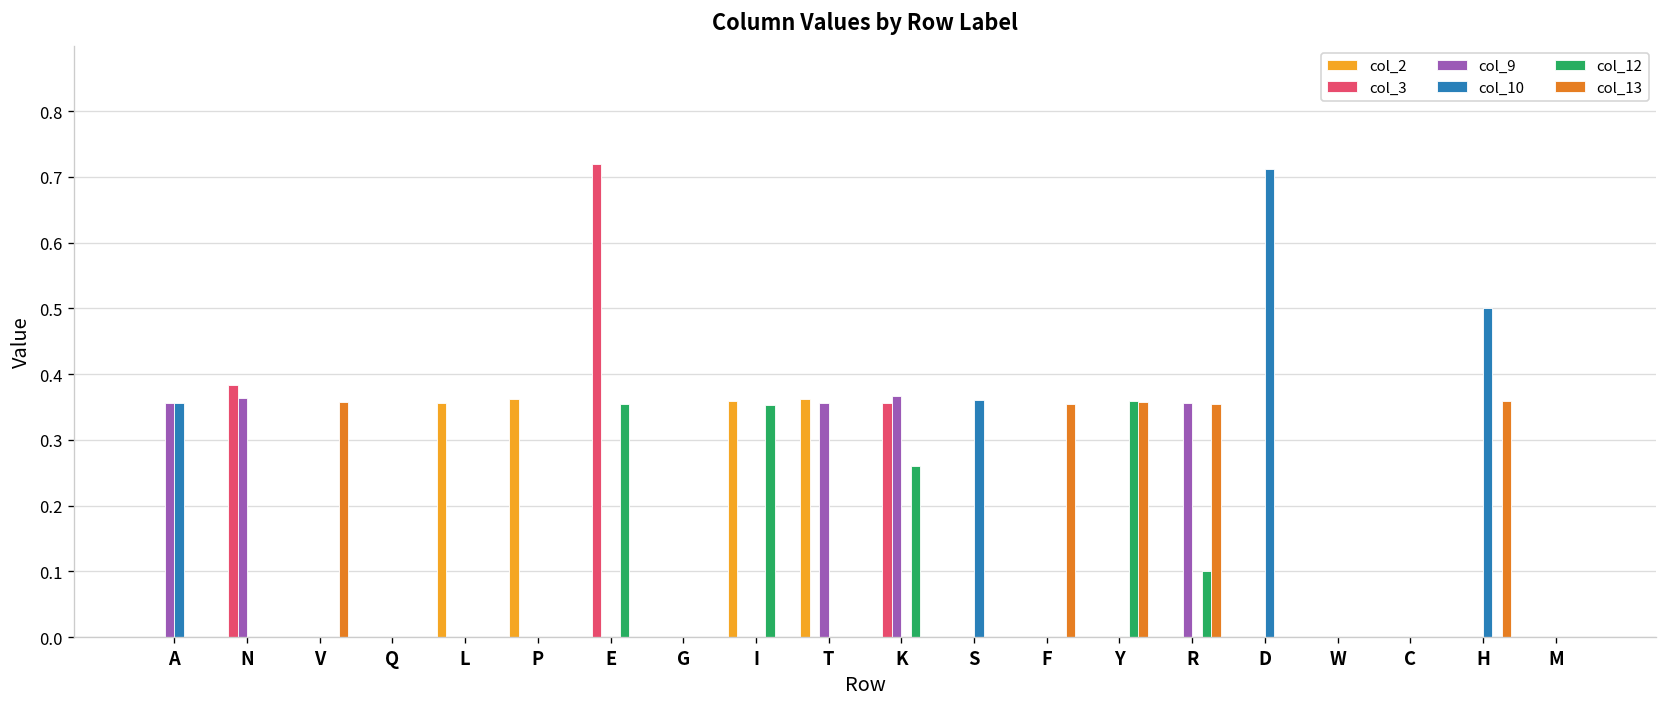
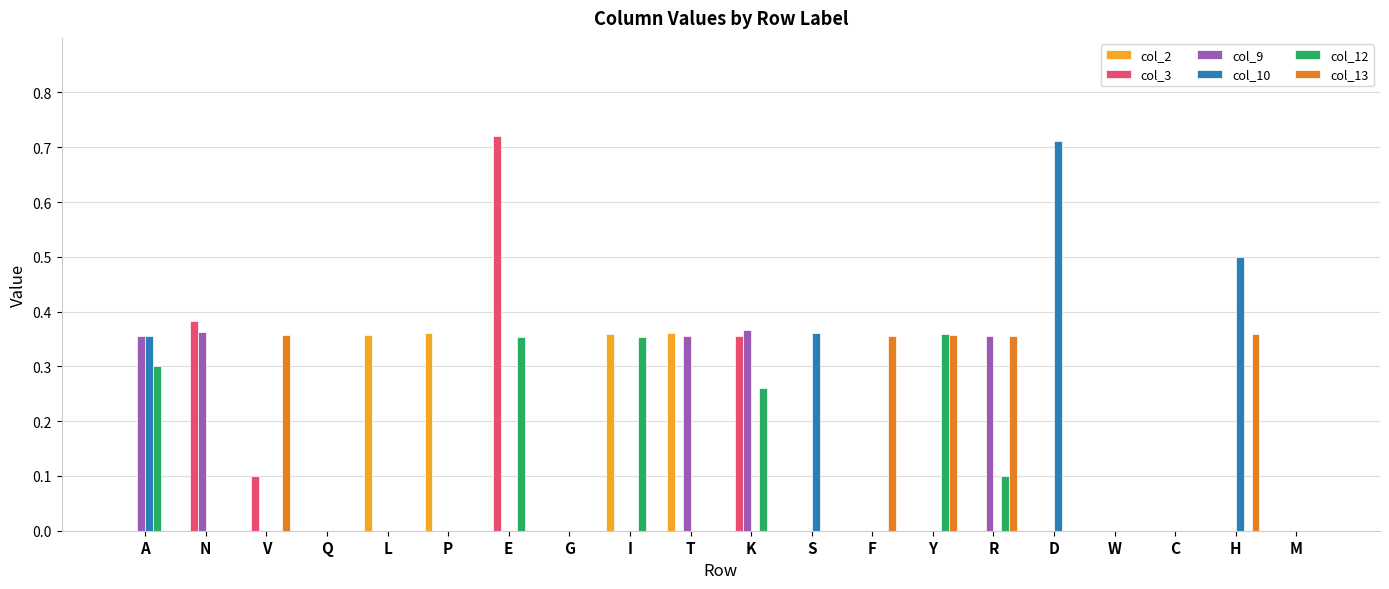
  {
    "col_3": {
      "A": 0.0,
      "N": 0.38,
-     "V": 0.0,
+     "V": 0.1,
      "Q": 0.0,
      "L": 0.0,
      "P": 0.0,
      "E": 0.72,
      "G": 0.0,
      "I": 0.0,
      "T": 0.0,
      "K": 0.36,
      "S": 0.0,
      "F": 0.0,
      "Y": 0.0,
      "R": 0.0,
      "D": 0.0,
      "W": 0.0,
      "C": 0.0,
      "H": 0.0,
      "M": 0.0
    },
    "col_9": {
      "A": 0.36,
      "N": 0.36,
      "V": 0.0,
      "Q": 0.0,
      "L": 0.0,
      "P": 0.0,
      "E": 0.0,
      "G": 0.0,
      "I": 0.0,
      "T": 0.36,
      "K": 0.37,
      "S": 0.0,
      "F": 0.0,
      "Y": 0.0,
      "R": 0.36,
      "D": 0.0,
      "W": 0.0,
      "C": 0.0,
      "H": 0.0,
      "M": 0.0
    },
    "col_10": {
      "A": 0.36,
      "N": 0.0,
      "V": 0.0,
      "Q": 0.0,
      "L": 0.0,
      "P": 0.0,
      "E": 0.0,
      "G": 0.0,
      "I": 0.0,
      "T": 0.0,
      "K": 0.0,
      "S": 0.36,
      "F": 0.0,
      "Y": 0.0,
      "R": 0.0,
      "D": 0.71,
      "W": 0.0,
      "C": 0.0,
      "H": 0.5,
      "M": 0.0
    },
    "col_12": {
-     "A": 0.0,
+     "A": 0.3,
      "N": 0.0,
      "V": 0.0,
      "Q": 0.0,
      "L": 0.0,
      "P": 0.0,
      "E": 0.35,
      "G": 0.0,
      "I": 0.35,
      "T": 0.0,
      "K": 0.26,
      "S": 0.0,
      "F": 0.0,
      "Y": 0.36,
      "R": 0.1,
      "D": 0.0,
      "W": 0.0,
      "C": 0.0,
      "H": 0.0,
      "M": 0.0
    }
  }
